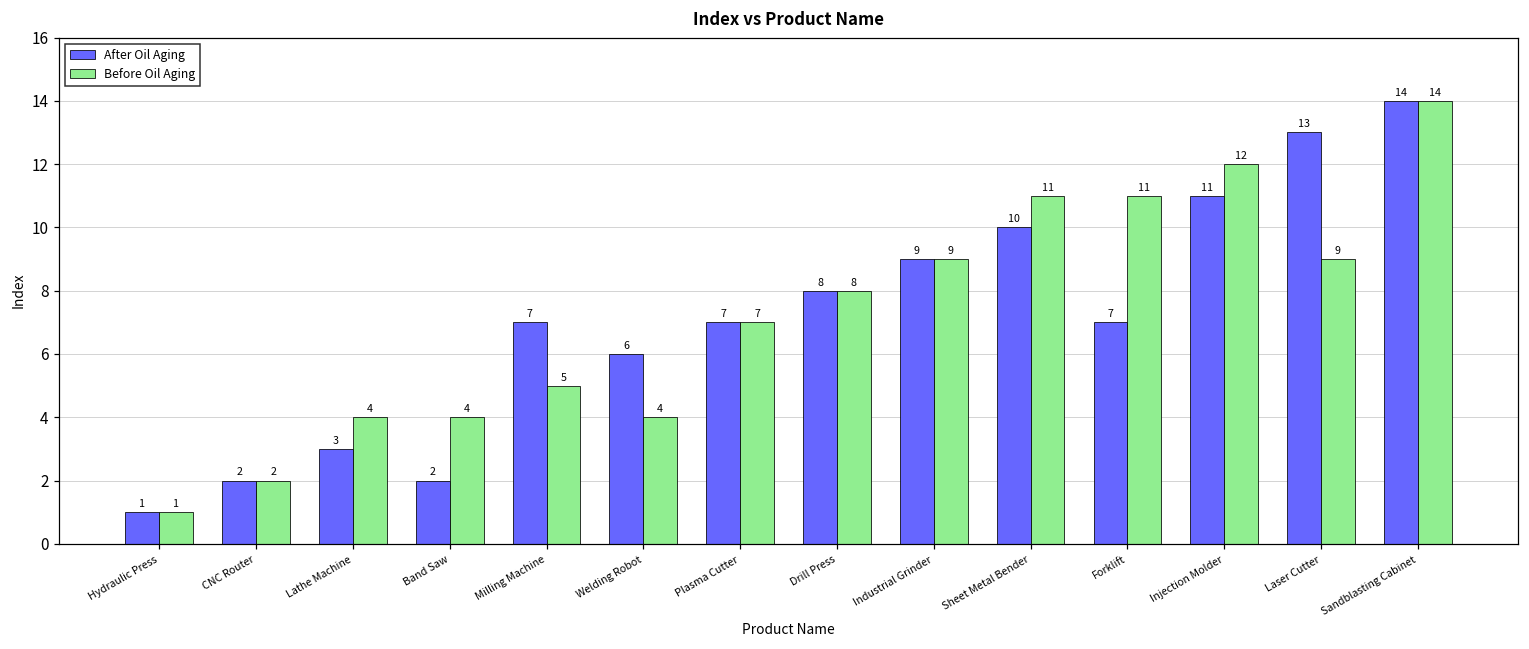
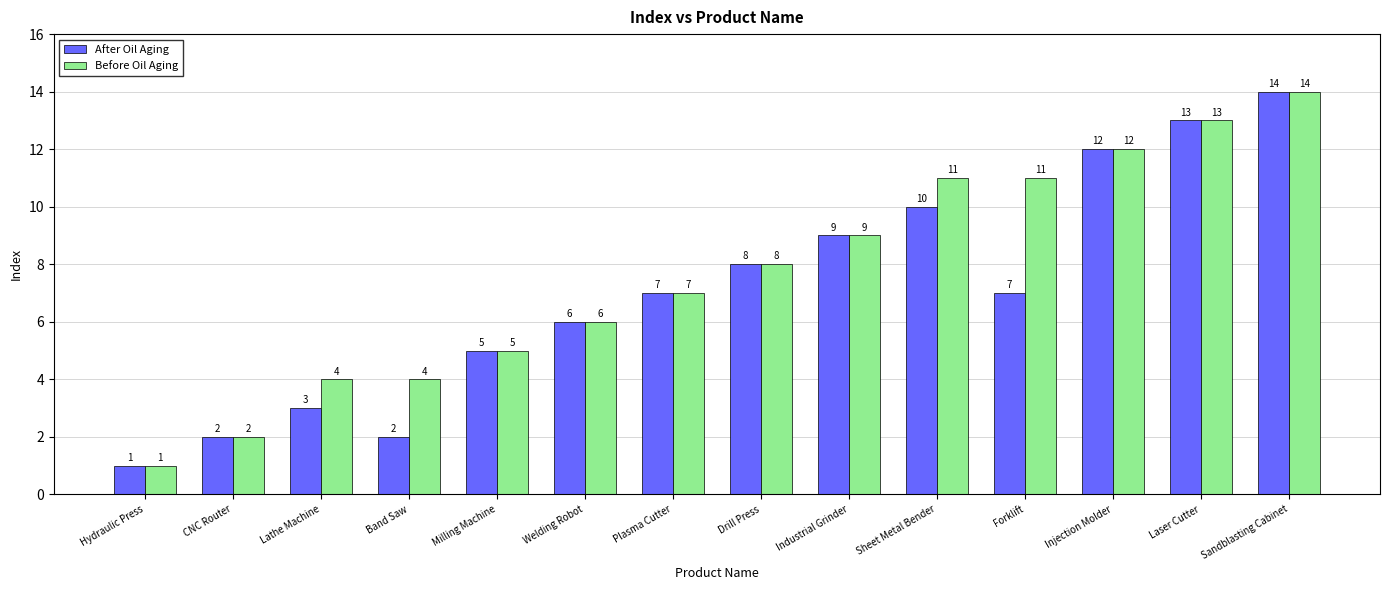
  {
    "After Oil Aging": {
      "Hydraulic Press": 1,
      "CNC Router": 2,
      "Lathe Machine": 3,
      "Band Saw": 2,
-     "Milling Machine": 7,
+     "Milling Machine": 5,
      "Welding Robot": 6,
      "Plasma Cutter": 7,
      "Drill Press": 8,
      "Industrial Grinder": 9,
      "Sheet Metal Bender": 10,
      "Forklift": 7,
-     "Injection Molder": 11,
+     "Injection Molder": 12,
      "Laser Cutter": 13,
      "Sandblasting Cabinet": 14
    },
    "Before Oil Aging": {
      "Hydraulic Press": 1,
      "CNC Router": 2,
      "Lathe Machine": 4,
      "Band Saw": 4,
      "Milling Machine": 5,
-     "Welding Robot": 4,
+     "Welding Robot": 6,
      "Plasma Cutter": 7,
      "Drill Press": 8,
      "Industrial Grinder": 9,
      "Sheet Metal Bender": 11,
      "Forklift": 11,
      "Injection Molder": 12,
-     "Laser Cutter": 9,
+     "Laser Cutter": 13,
      "Sandblasting Cabinet": 14
    }
  }
